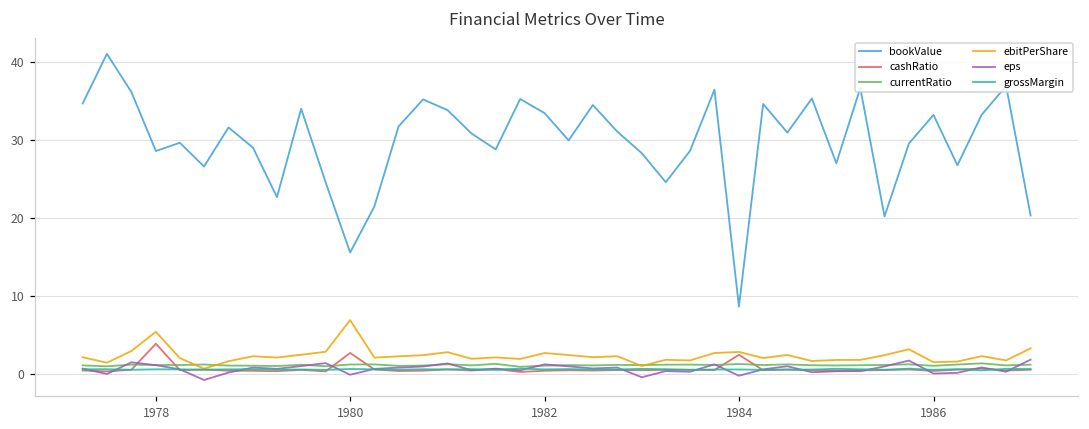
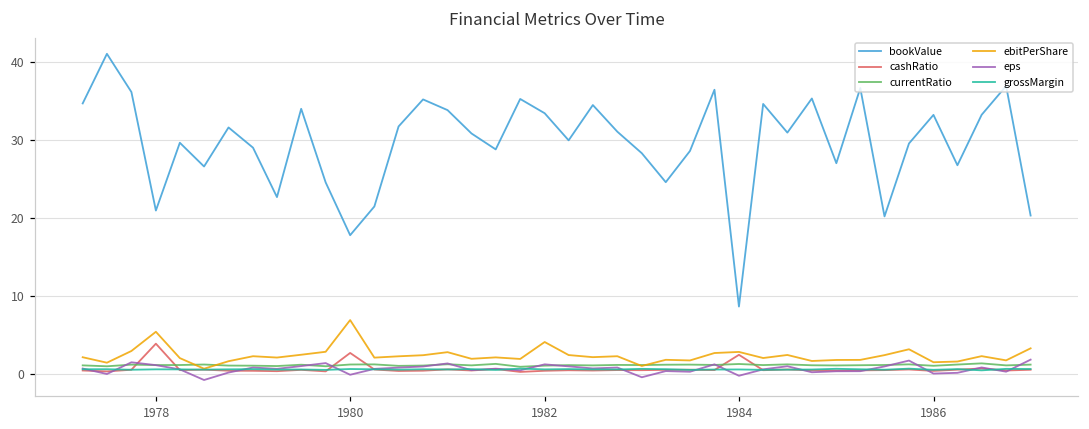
  {
    "bookValue": {
-     "1978": 29,
-     "1980": 16,
+     "1978": 21,
+     "1980": 18,
      "1982": 33,
      "1984": 9,
      "1986": 33
    },
    "cashRatio": {
      "1978": 4,
      "1980": 3,
      "1984": 2
    },
    "currentRatio": {
      "1980": 1,
      "1984": 1,
      "1986": 1
    },
    "ebitPerShare": {
      "1978": 5,
      "1980": 7,
-     "1982": 3,
+     "1982": 4,
      "1984": 3,
      "1986": 2
    },
    "eps": {
      "1980": 0,
      "1984": 0
    },
    "grossMargin": {
      "1978": 1,
      "1980": 1,
      "1984": 1
    }
  }
